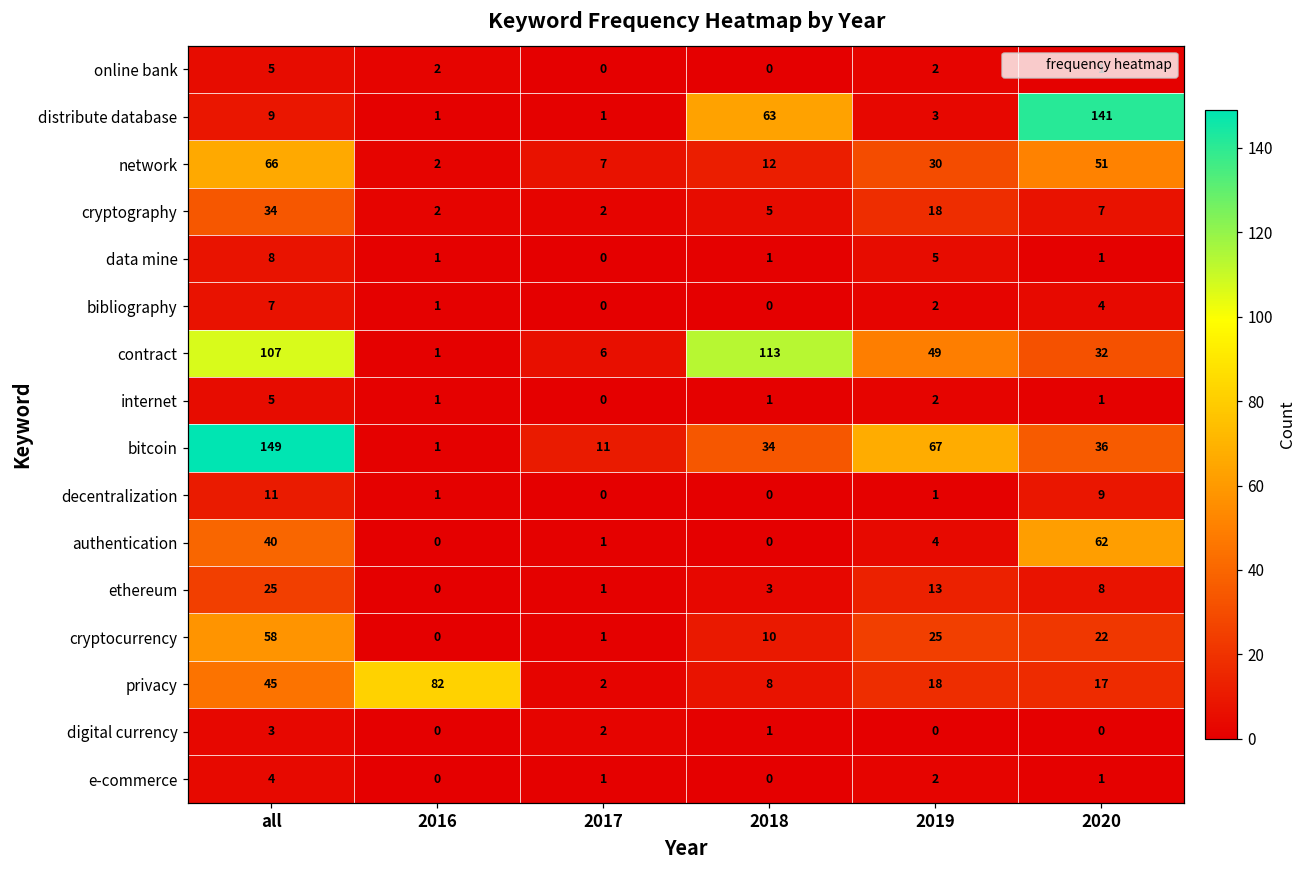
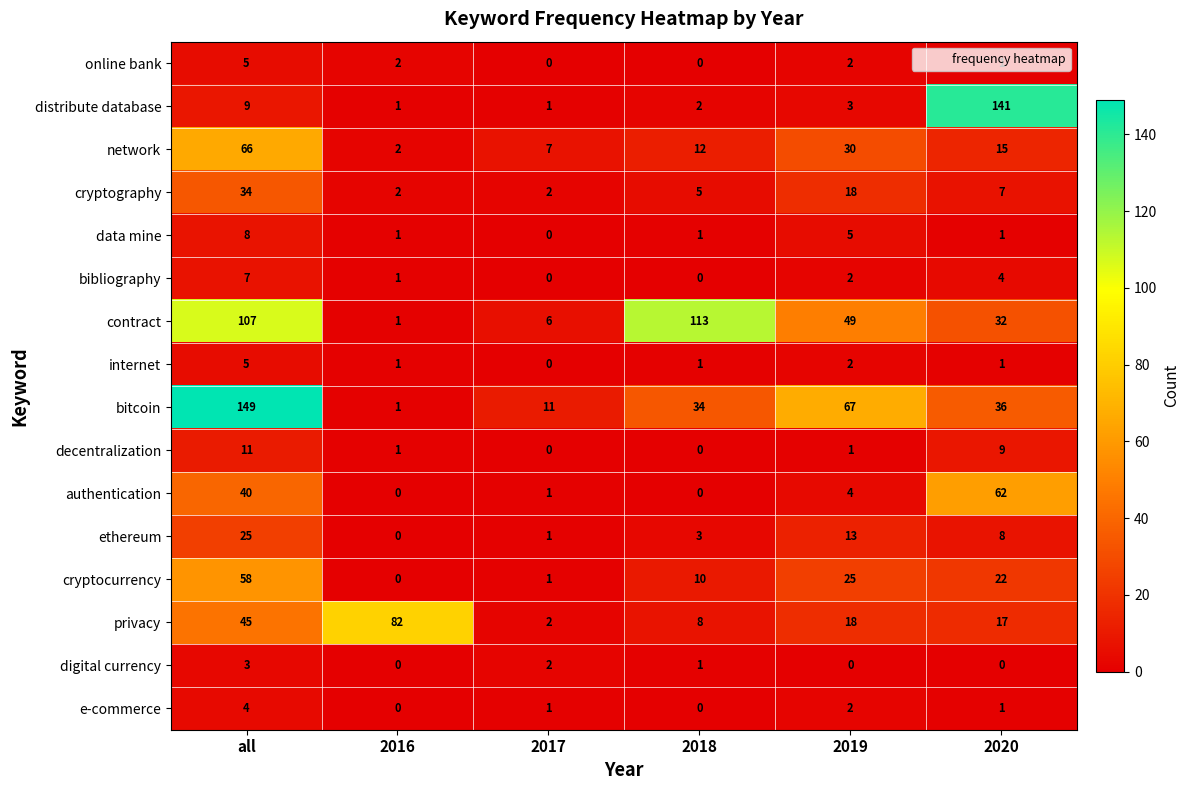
  {
    "online bank": {
      "all": 5,
      "2016": 2,
      "2017": 0,
      "2018": 0,
      "2019": 2
    },
    "distribute database": {
      "all": 9,
      "2016": 1,
      "2017": 1,
-     "2018": 63,
+     "2018": 2,
      "2019": 3,
      "2020": 141
    },
    "network": {
      "all": 66,
      "2016": 2,
      "2017": 7,
      "2018": 12,
      "2019": 30,
-     "2020": 51
+     "2020": 15
    },
    "cryptography": {
      "all": 34,
      "2016": 2,
      "2017": 2,
      "2018": 5,
      "2019": 18,
      "2020": 7
    },
    "data mine": {
      "all": 8,
      "2016": 1,
      "2017": 0,
      "2018": 1,
      "2019": 5,
      "2020": 1
    },
    "bibliography": {
      "all": 7,
      "2016": 1,
      "2017": 0,
      "2018": 0,
      "2019": 2,
      "2020": 4
    },
    "contract": {
      "all": 107,
      "2016": 1,
      "2017": 6,
      "2018": 113,
      "2019": 49,
      "2020": 32
    },
    "internet": {
      "all": 5,
      "2016": 1,
      "2017": 0,
      "2018": 1,
      "2019": 2,
      "2020": 1
    },
    "bitcoin": {
      "all": 149,
      "2016": 1,
      "2017": 11,
      "2018": 34,
      "2019": 67,
      "2020": 36
    },
    "decentralization": {
      "all": 11,
      "2016": 1,
      "2017": 0,
      "2018": 0,
      "2019": 1,
      "2020": 9
    },
    "authentication": {
      "all": 40,
      "2016": 0,
      "2017": 1,
      "2018": 0,
      "2019": 4,
      "2020": 62
    },
    "ethereum": {
      "all": 25,
      "2016": 0,
      "2017": 1,
      "2018": 3,
      "2019": 13,
      "2020": 8
    },
    "cryptocurrency": {
      "all": 58,
      "2016": 0,
      "2017": 1,
      "2018": 10,
      "2019": 25,
      "2020": 22
    },
    "privacy": {
      "all": 45,
      "2016": 82,
      "2017": 2,
      "2018": 8,
      "2019": 18,
      "2020": 17
    },
    "digital currency": {
      "all": 3,
      "2016": 0,
      "2017": 2,
      "2018": 1,
      "2019": 0,
      "2020": 0
    },
    "e-commerce": {
      "all": 4,
      "2016": 0,
      "2017": 1,
      "2018": 0,
      "2019": 2,
      "2020": 1
    }
  }
